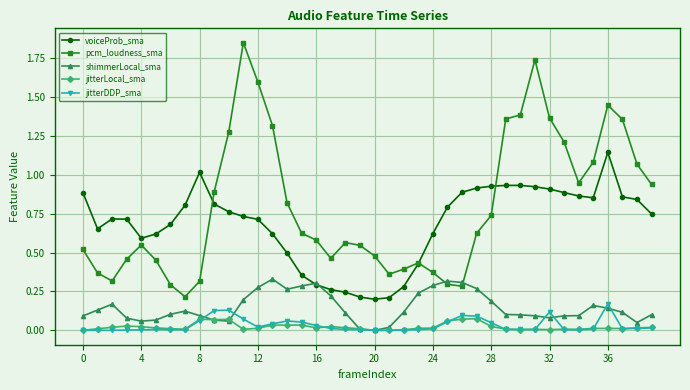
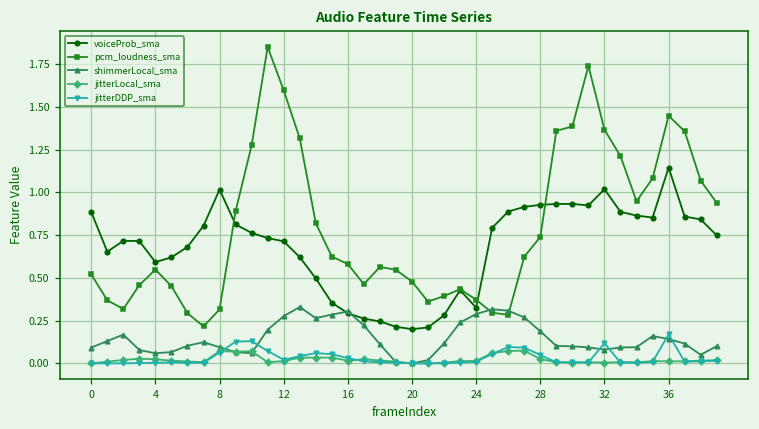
  {
    "voiceProb_sma": {
      "0": 0.89,
      "4": 0.59,
      "8": 1.02,
      "12": 0.71,
      "20": 0.20,
-     "24": 0.62,
+     "24": 0.33,
      "28": 0.93,
-     "32": 0.91,
+     "32": 1.02,
      "36": 1.15
    },
    "jitterDDP_sma": {
      "4": 0.00,
      "28": 0.05,
      "32": 0.12,
      "36": 0.17
    }
  }
